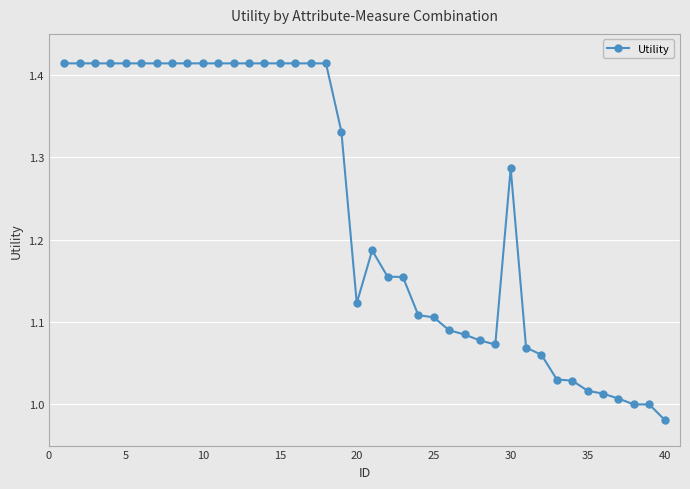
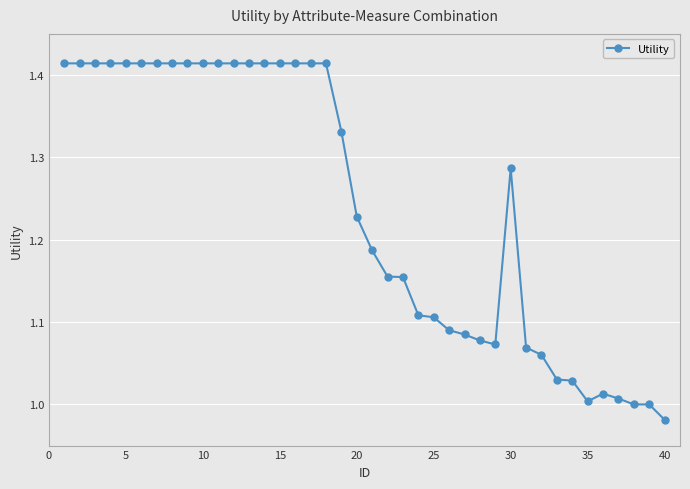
  {
    "5": 1.41,
    "10": 1.41,
    "15": 1.41,
-   "20": 1.12,
+   "20": 1.23,
    "25": 1.11,
    "30": 1.29,
-   "35": 1.02,
+   "35": 1.00,
    "40": 0.98
  }
